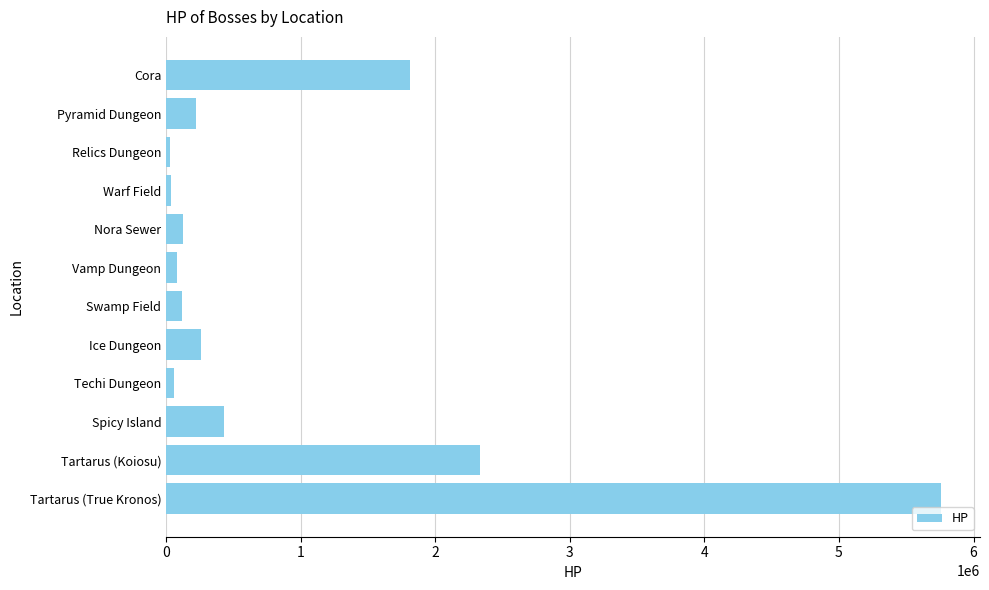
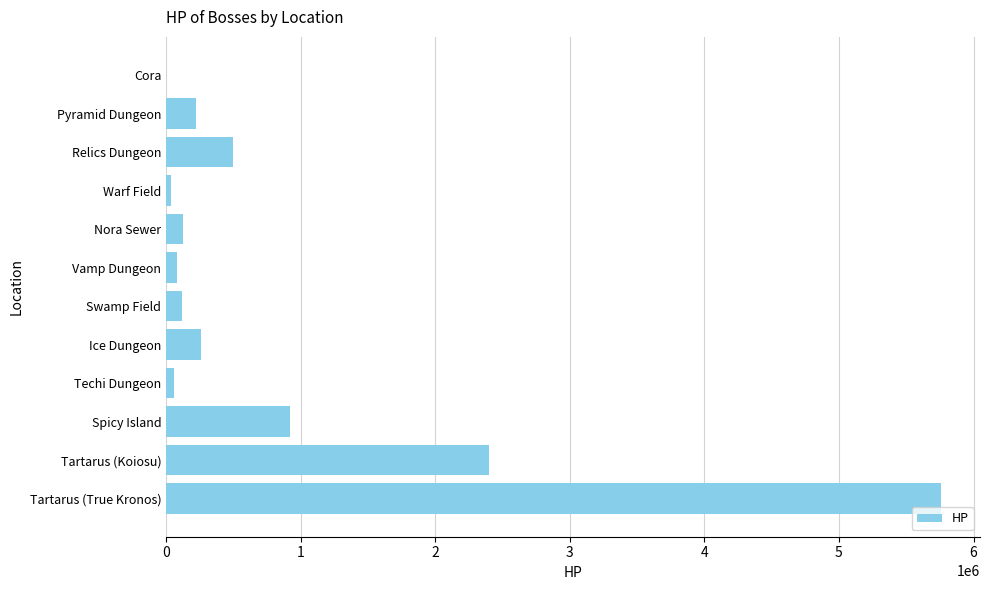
  {
-   "Cora": 1810000,
+   "Cora": 0,
    "Pyramid Dungeon": 220000,
-   "Relics Dungeon": 30000,
+   "Relics Dungeon": 500000,
    "Warf Field": 30000,
    "Nora Sewer": 130000,
    "Vamp Dungeon": 80000,
    "Swamp Field": 120000,
    "Ice Dungeon": 260000,
    "Techi Dungeon": 60000,
-   "Spicy Island": 430000,
-   "Tartarus (Koiosu)": 2340000,
+   "Spicy Island": 920000,
+   "Tartarus (Koiosu)": 2400000,
    "Tartarus (True Kronos)": 5760000
  }
